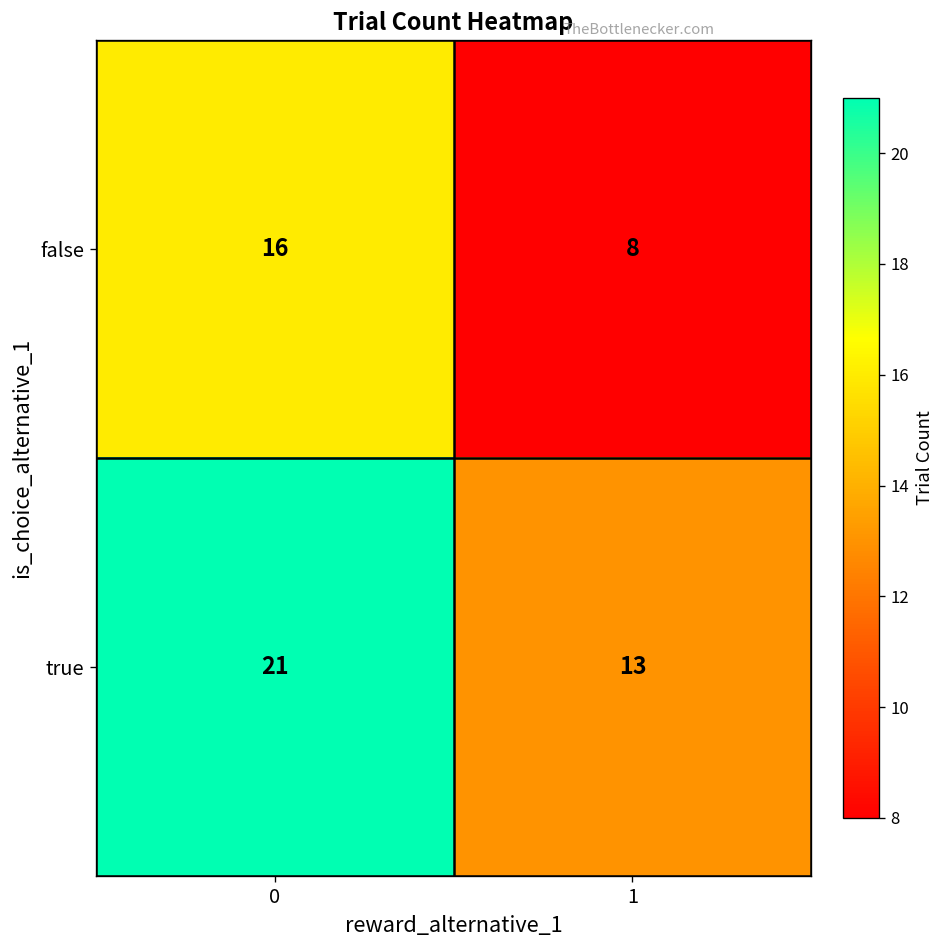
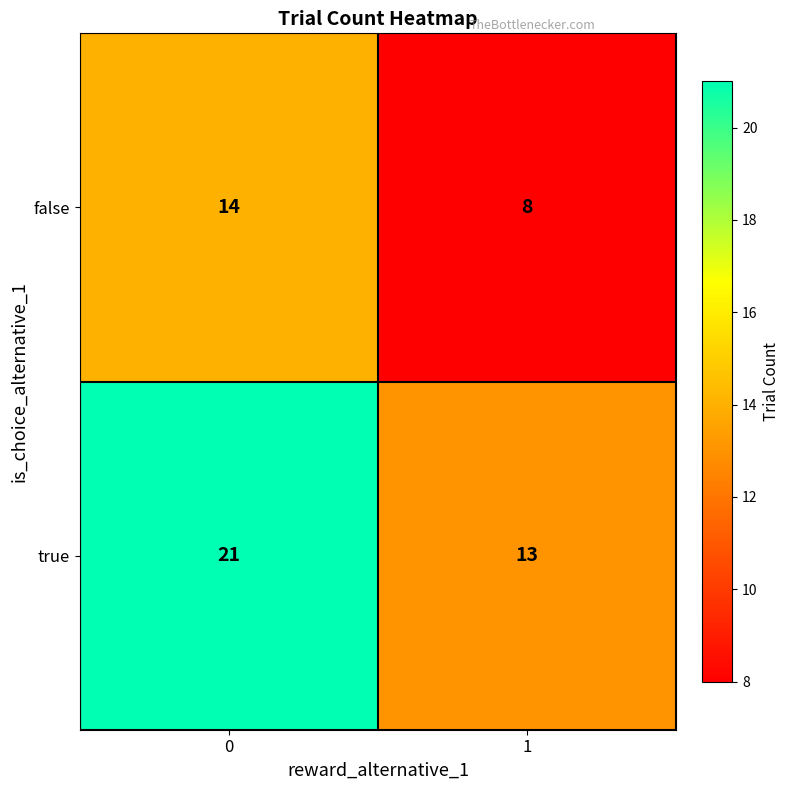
  {
    "false": {
-     "0": 16,
+     "0": 14,
      "1": 8
    },
    "true": {
      "0": 21,
      "1": 13
    }
  }
